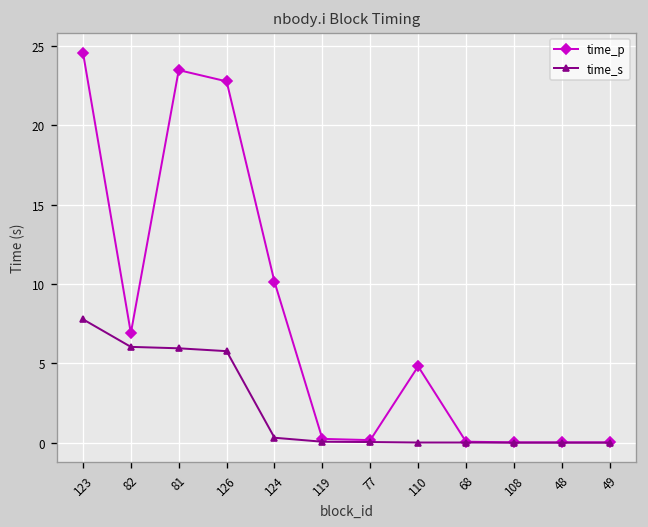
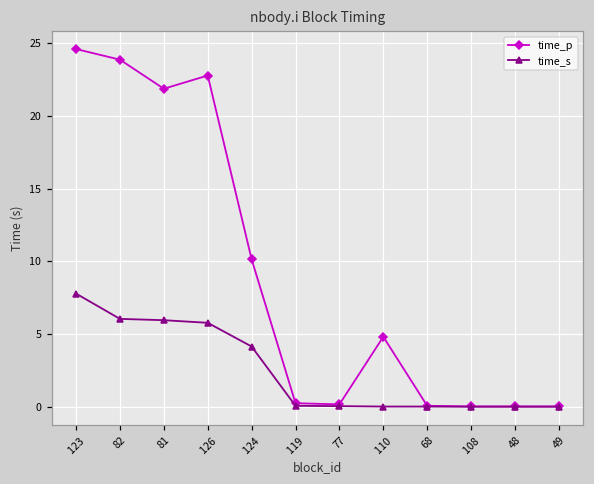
  {
    "time_p": {
      "123": 24.6,
-     "82": 6.9,
-     "81": 23.5,
+     "82": 23.9,
+     "81": 21.9,
      "126": 22.8,
      "124": 10.1,
      "110": 4.8
    },
    "time_s": {
      "123": 7.8,
      "82": 6.0,
      "81": 6.0,
      "126": 5.8,
-     "124": 0.3,
+     "124": 4.1,
      "110": 0.0
    }
  }
